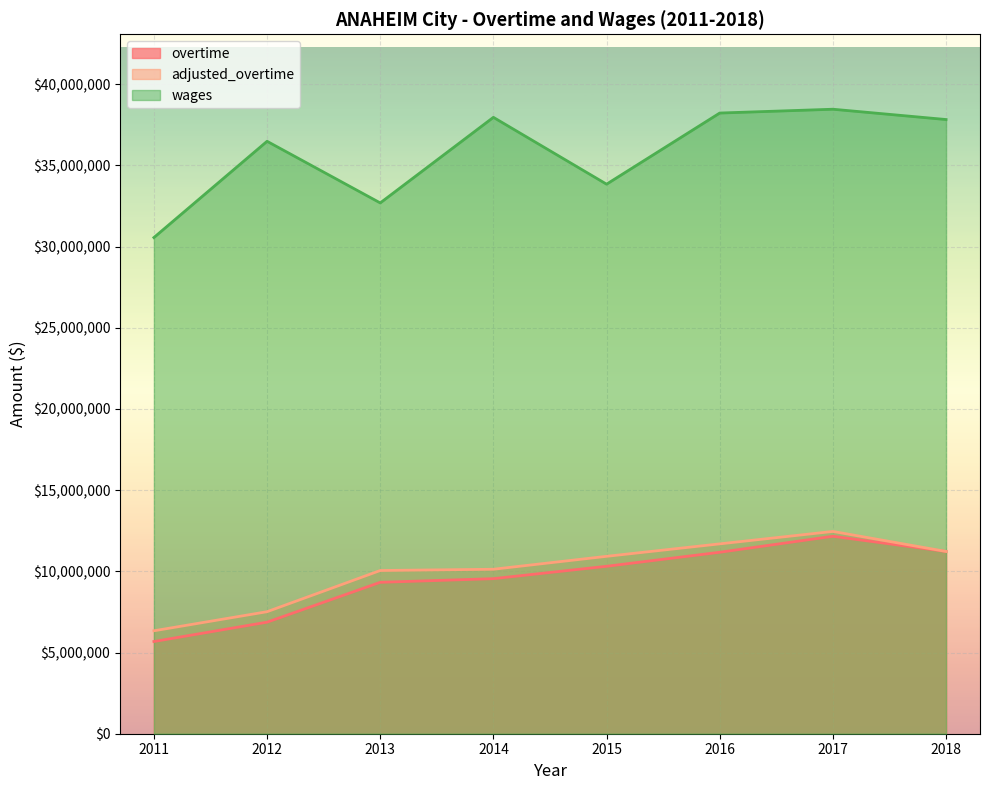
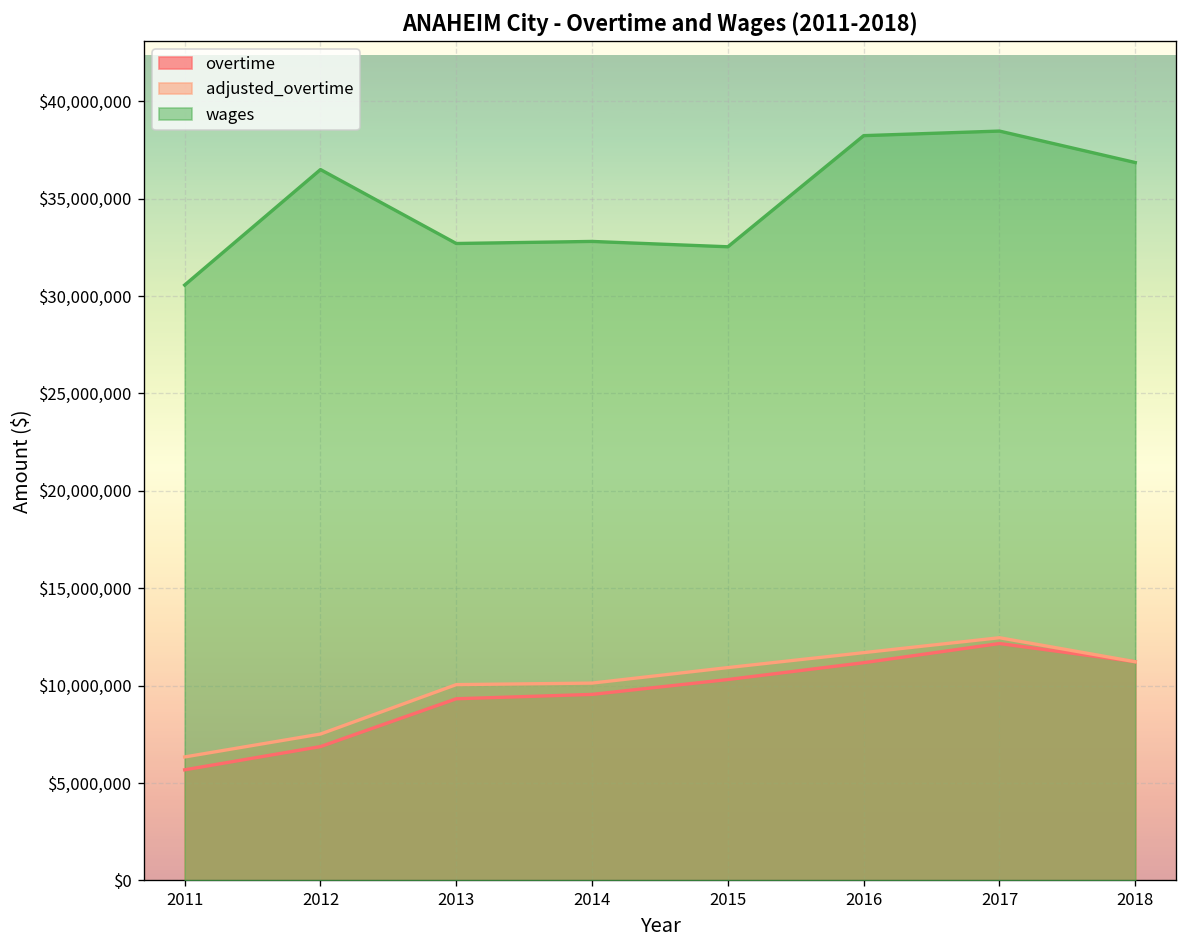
  {
    "wages": {
      "2011": "$30,600,000",
      "2012": "$36,500,000",
      "2013": "$32,700,000",
-     "2014": "$38,000,000",
-     "2015": "$33,800,000",
+     "2014": "$32,800,000",
+     "2015": "$32,500,000",
      "2016": "$38,200,000",
      "2017": "$38,500,000",
-     "2018": "$37,800,000"
+     "2018": "$36,900,000"
    }
  }
